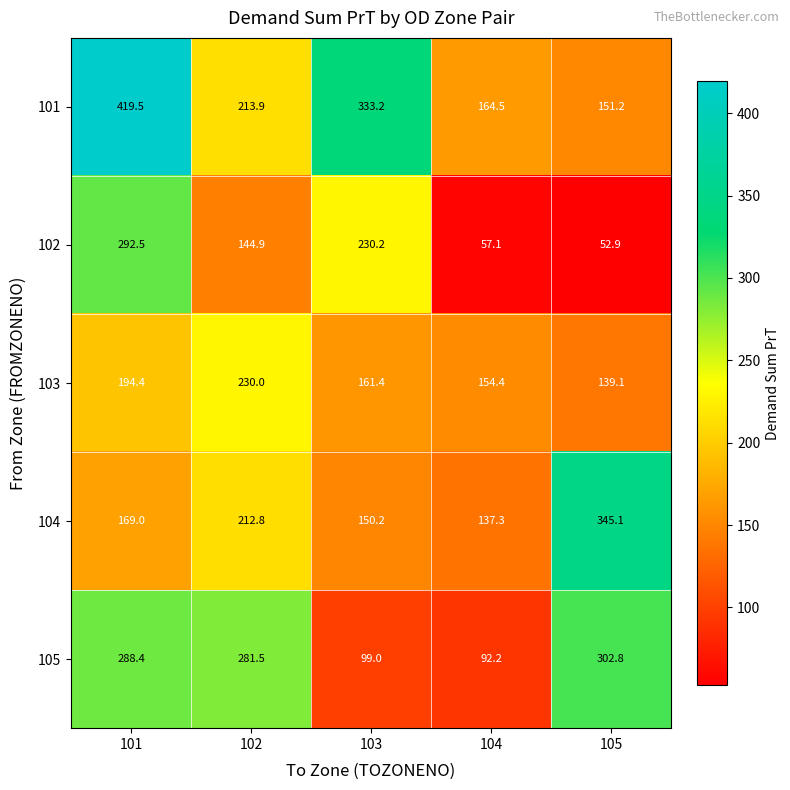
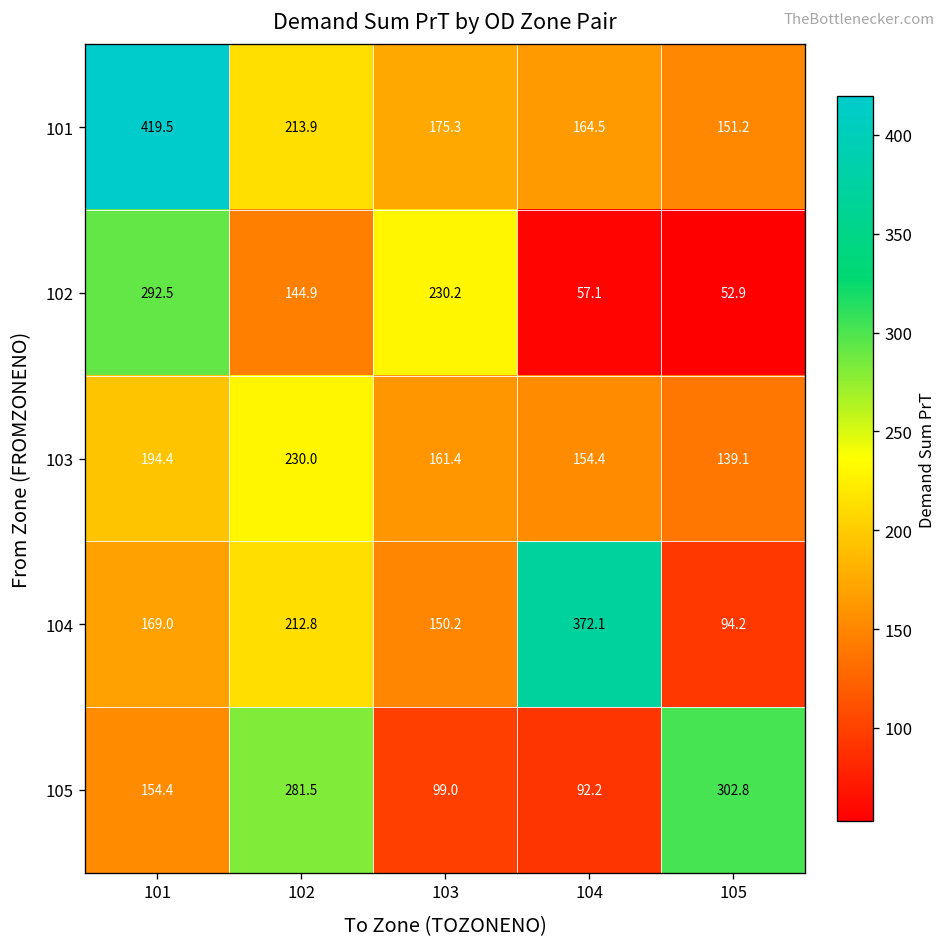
  {
    "101": {
      "101": 419.5,
      "102": 213.9,
-     "103": 333.2,
+     "103": 175.3,
      "104": 164.5,
      "105": 151.2
    },
    "102": {
      "101": 292.5,
      "102": 144.9,
      "103": 230.2,
      "104": 57.1,
      "105": 52.9
    },
    "103": {
      "101": 194.4,
      "102": 230.0,
      "103": 161.4,
      "104": 154.4,
      "105": 139.1
    },
    "104": {
      "101": 169.0,
      "102": 212.8,
      "103": 150.2,
-     "104": 137.3,
-     "105": 345.1
+     "104": 372.1,
+     "105": 94.2
    },
    "105": {
-     "101": 288.4,
+     "101": 154.4,
      "102": 281.5,
      "103": 99.0,
      "104": 92.2,
      "105": 302.8
    }
  }
